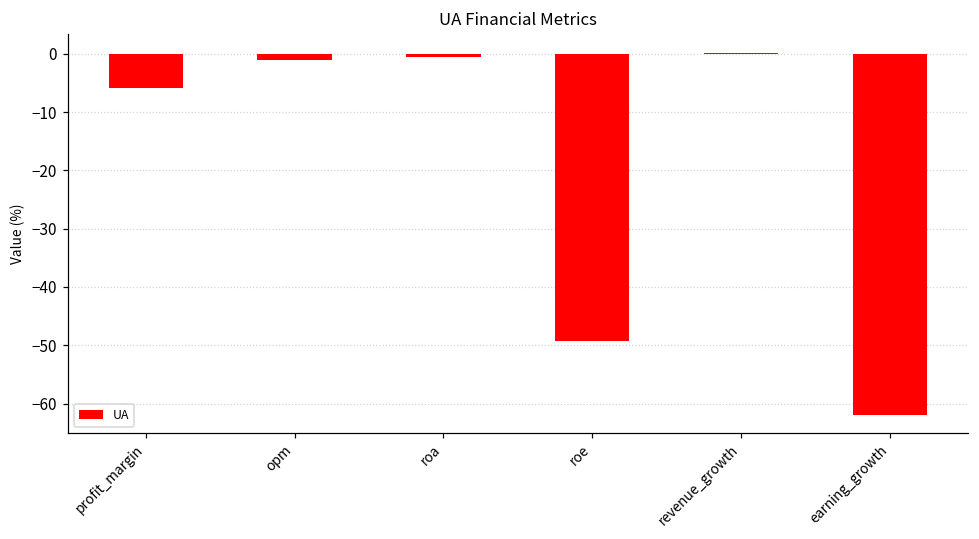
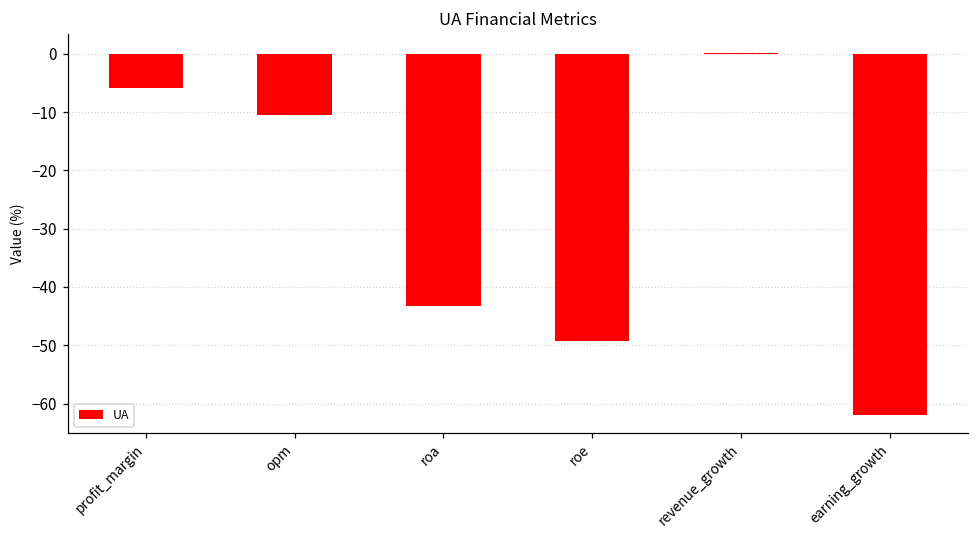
  {
    "profit_margin": -6,
-   "opm": -1,
-   "roa": -1,
+   "opm": -11,
+   "roa": -43,
    "roe": -49,
    "earning_growth": -62
  }
